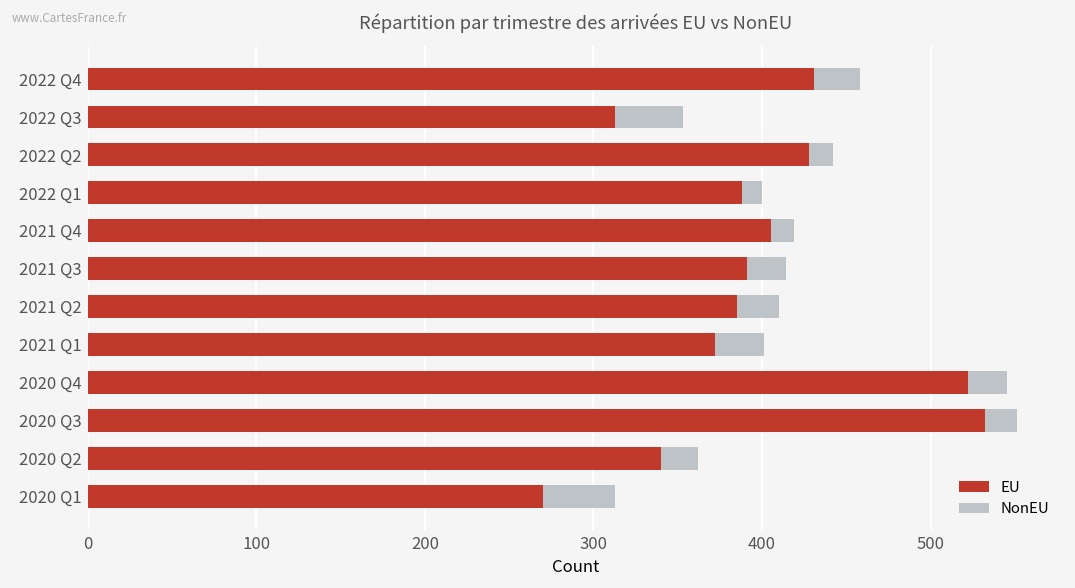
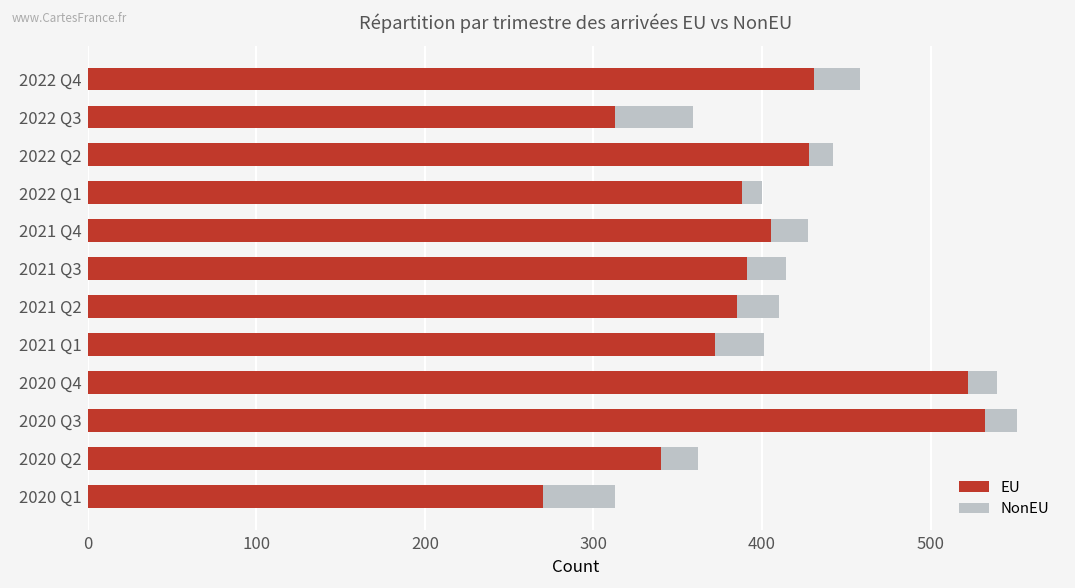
  {
    "EU": {
      "2022 Q4": 431,
      "2022 Q3": 313,
      "2022 Q2": 428,
      "2022 Q1": 388,
      "2021 Q4": 405,
      "2021 Q3": 391,
      "2021 Q2": 385,
      "2021 Q1": 372,
      "2020 Q4": 522,
      "2020 Q3": 532,
      "2020 Q2": 340,
      "2020 Q1": 270
    },
    "NonEU": {
      "2022 Q4": 27,
-     "2022 Q3": 40,
+     "2022 Q3": 46,
      "2022 Q2": 14,
      "2022 Q1": 12,
-     "2021 Q4": 14,
+     "2021 Q4": 22,
      "2021 Q3": 23,
      "2021 Q2": 25,
      "2021 Q1": 29,
-     "2020 Q4": 23,
+     "2020 Q4": 17,
      "2020 Q3": 19,
      "2020 Q2": 22,
      "2020 Q1": 43
    }
  }
